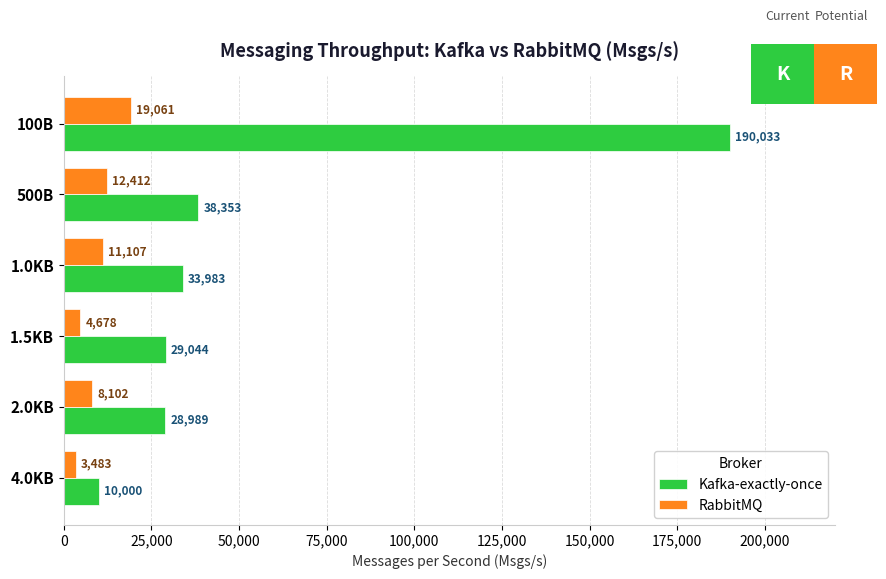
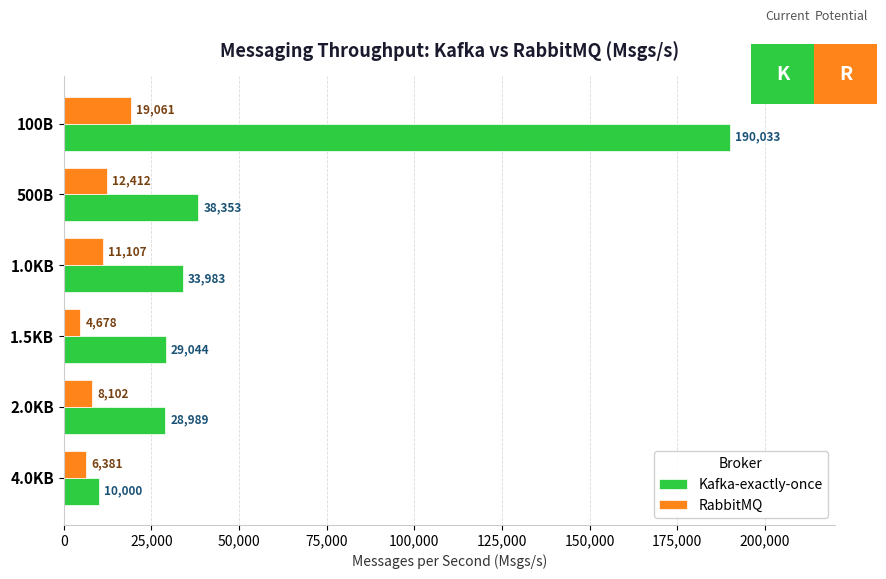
  {
    "Kafka-exactly-once": {
      "100B": "190,033",
      "500B": "38,353",
      "1.0KB": "33,983",
      "1.5KB": "29,044",
      "2.0KB": "28,989",
      "4.0KB": "10,000"
    },
    "RabbitMQ": {
      "100B": "19,061",
      "500B": "12,412",
      "1.0KB": "11,107",
      "1.5KB": "4,678",
      "2.0KB": "8,102",
-     "4.0KB": "3,483"
+     "4.0KB": "6,381"
    }
  }
